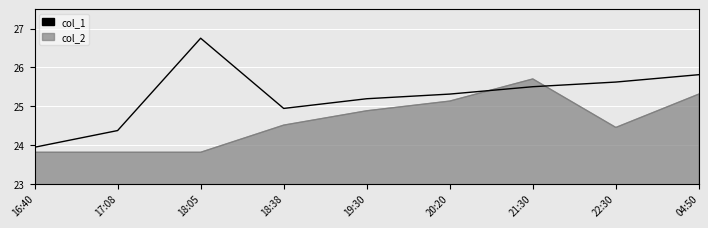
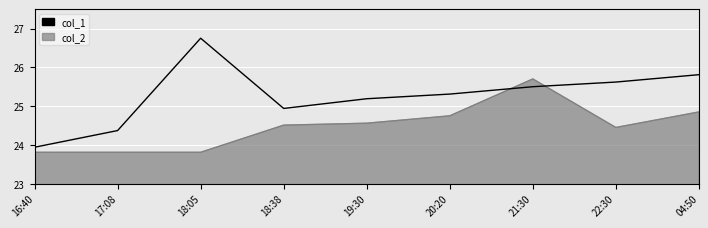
  {
    "col_2": {
      "16:40": 23.8,
      "17:08": 23.8,
      "18:05": 23.8,
      "18:38": 24.5,
-     "19:30": 24.9,
-     "20:20": 25.1,
+     "19:30": 24.6,
+     "20:20": 24.8,
      "21:30": 25.7,
      "22:30": 24.5,
-     "04:50": 25.3
+     "04:50": 24.9
    }
  }
